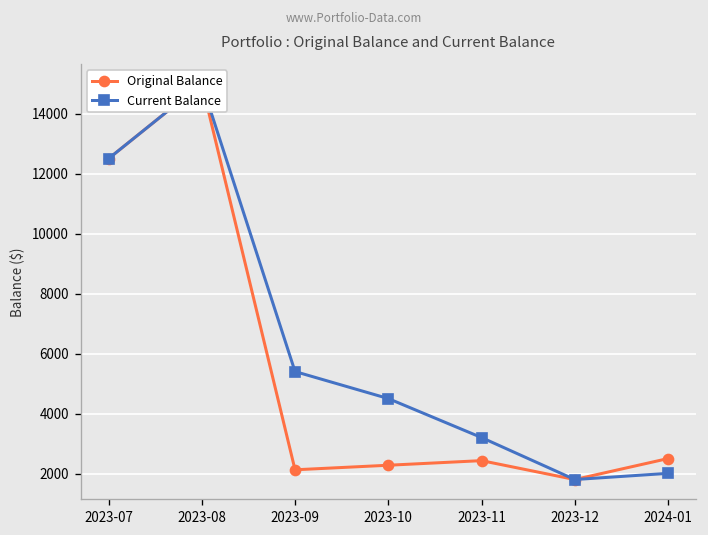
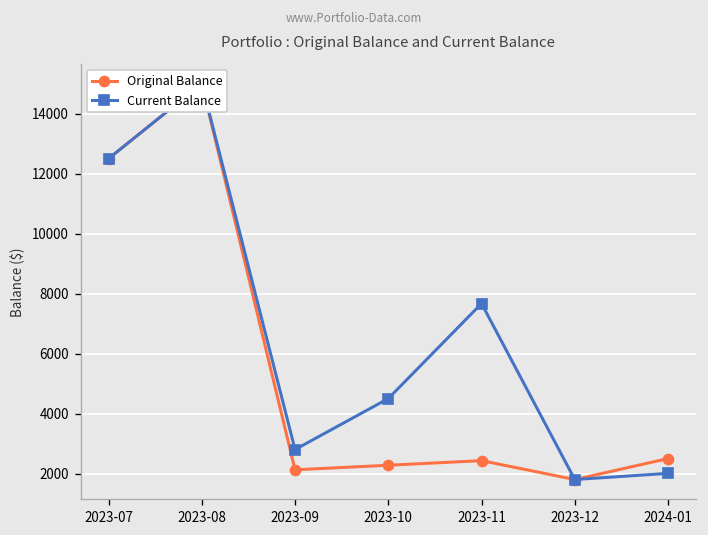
  {
    "Original Balance": {
      "2023-09": 2100,
      "2023-10": 2300,
      "2023-11": 2400,
      "2024-01": 2500
    },
    "Current Balance": {
-     "2023-09": 5400,
+     "2023-09": 2800,
      "2023-10": 4500,
-     "2023-11": 3200,
+     "2023-11": 7700,
      "2024-01": 2000
    }
  }
